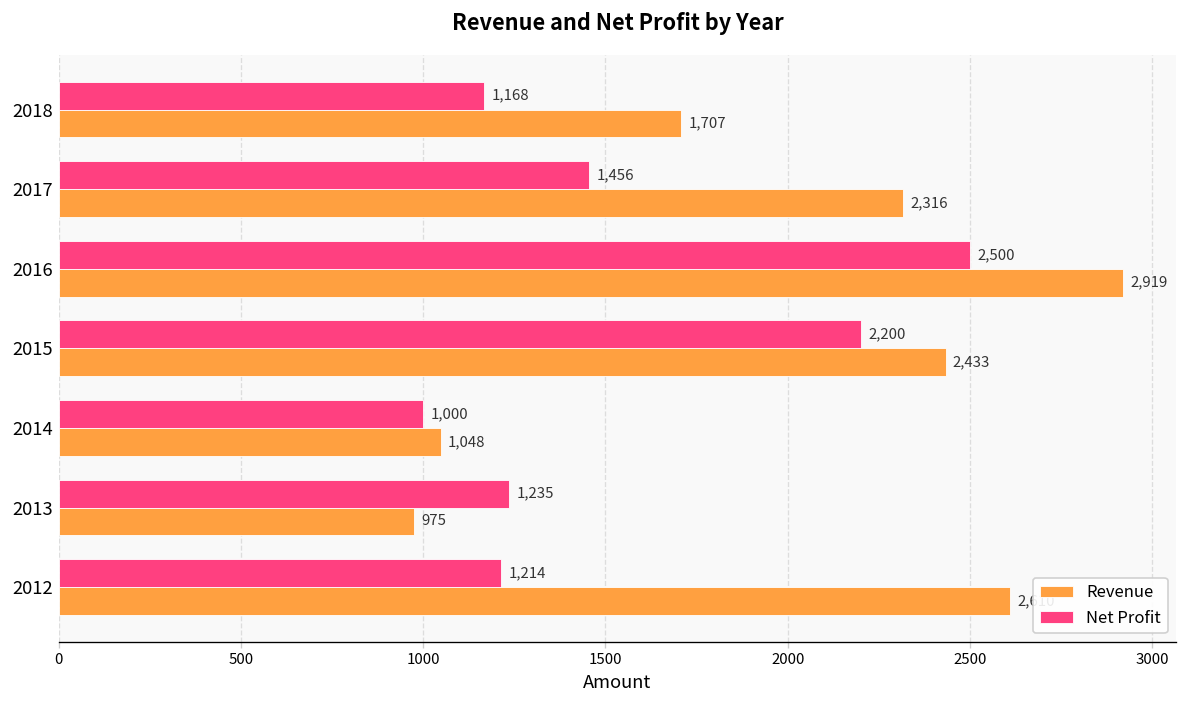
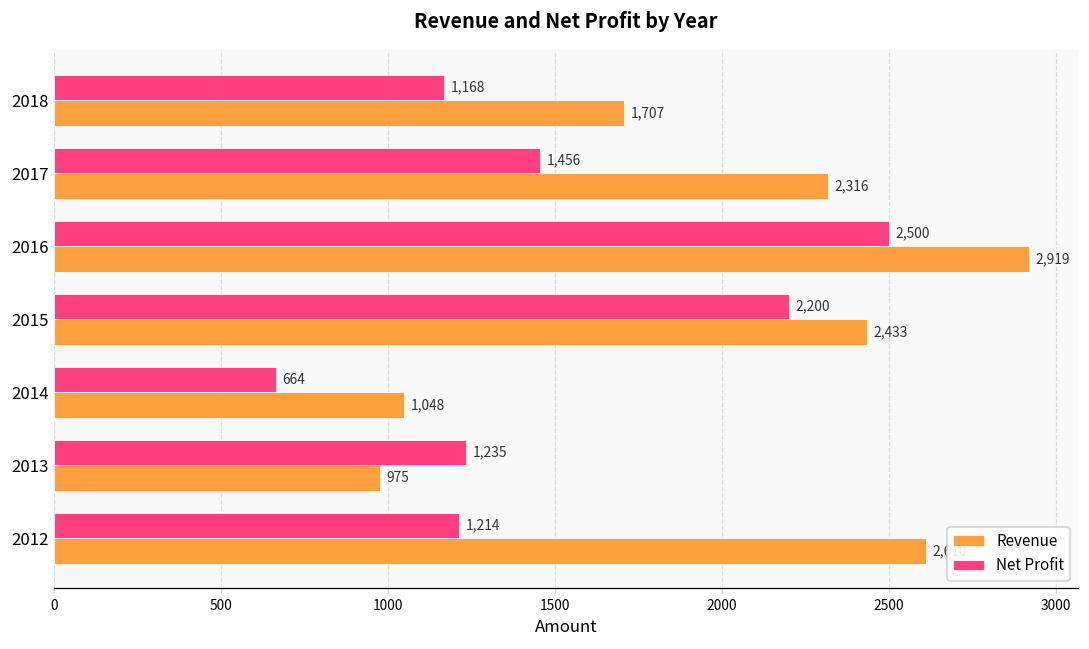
  {
    "Revenue": {
      "2018": "1,707",
      "2017": "2,316",
      "2016": "2,919",
      "2015": "2,433",
      "2014": "1,048",
      "2013": "975"
    },
    "Net Profit": {
      "2018": "1,168",
      "2017": "1,456",
      "2016": "2,500",
      "2015": "2,200",
-     "2014": "1,000",
+     "2014": "664",
      "2013": "1,235",
      "2012": "1,214"
    }
  }
